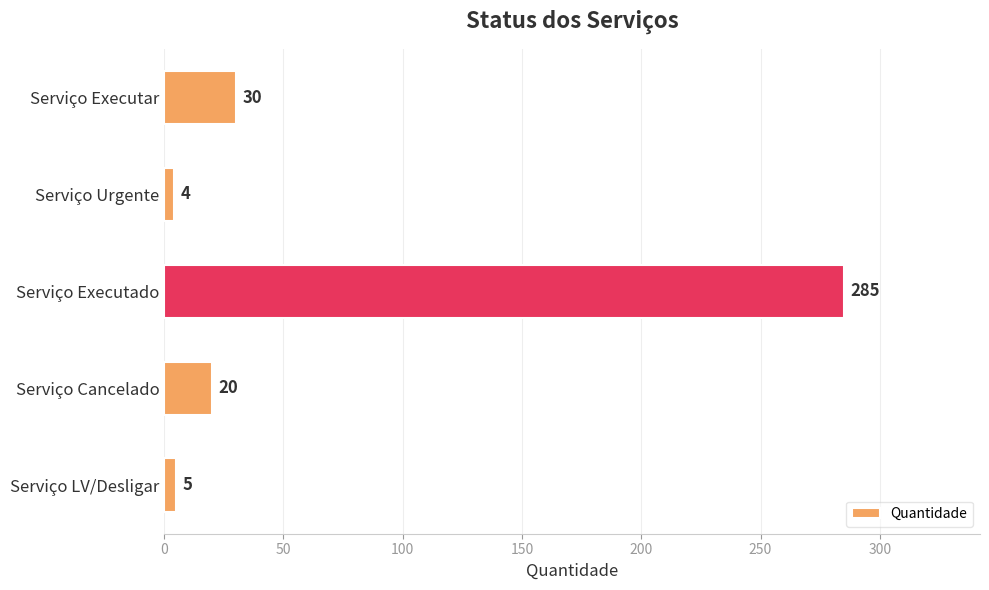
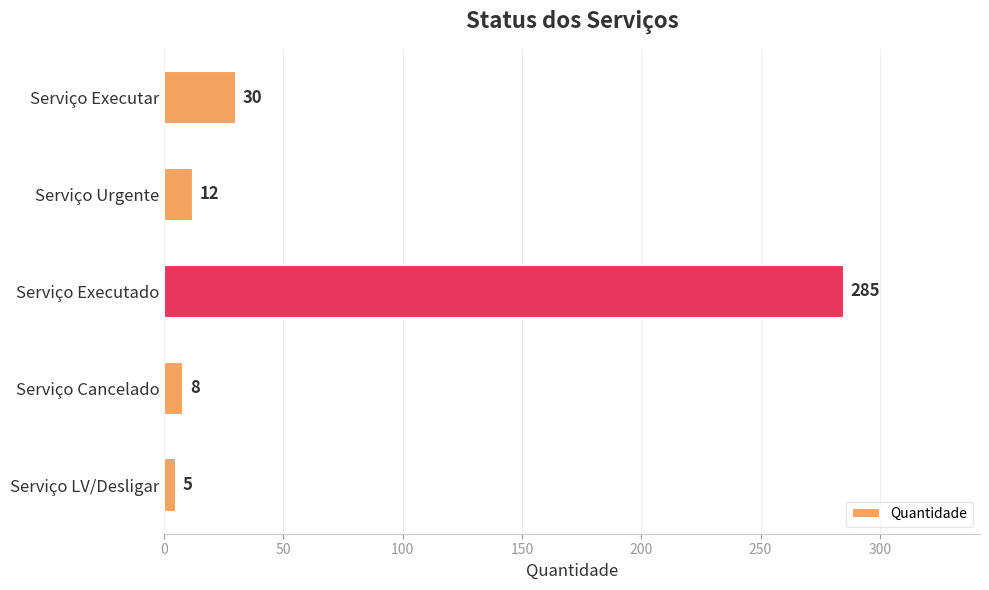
  {
    "Serviço Executar": 30,
-   "Serviço Urgente": 4,
+   "Serviço Urgente": 12,
    "Serviço Executado": 285,
-   "Serviço Cancelado": 20,
+   "Serviço Cancelado": 8,
    "Serviço LV/Desligar": 5
  }
